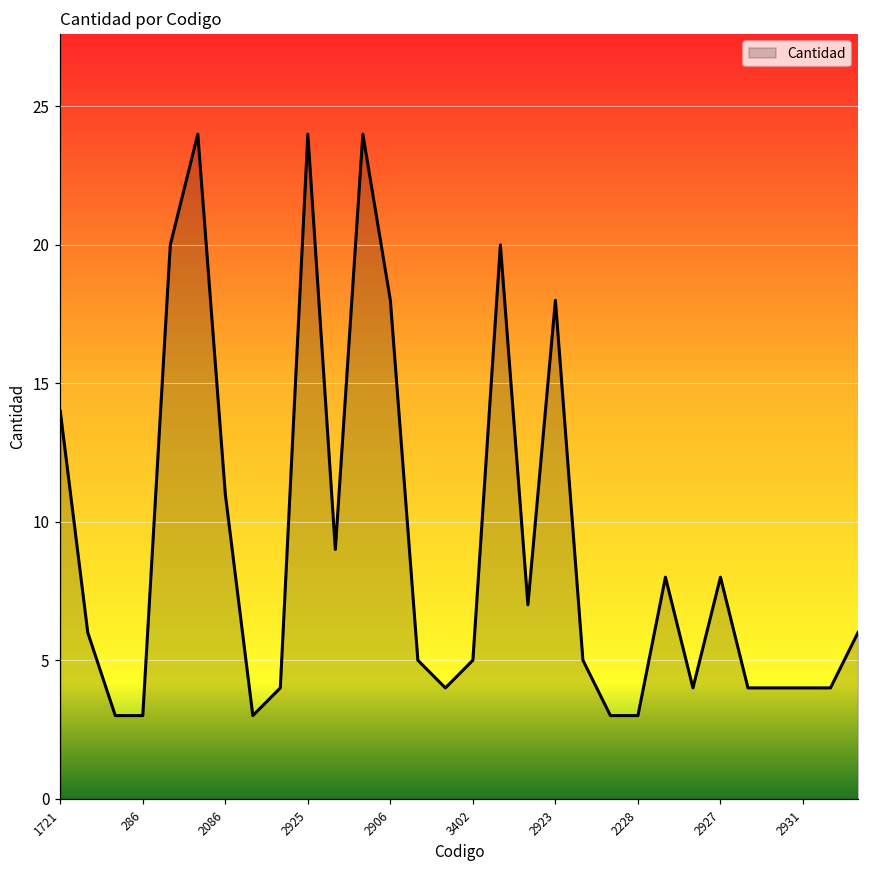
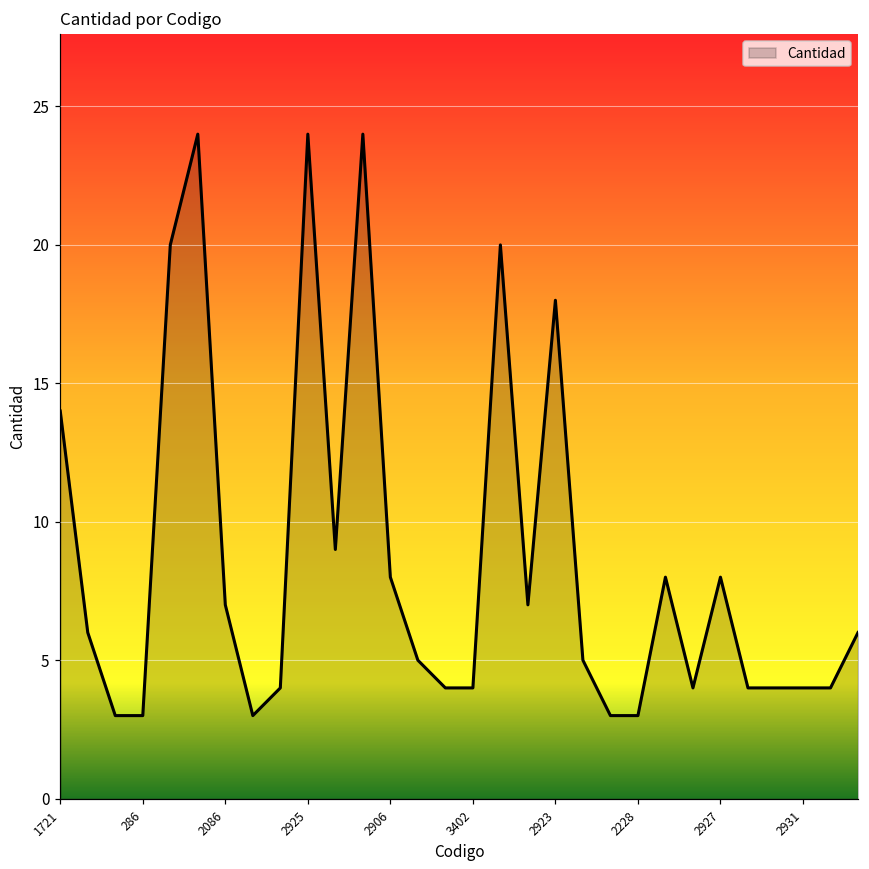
  {
    "1721": 14,
    "286": 3,
-   "2086": 11,
+   "2086": 7,
    "2925": 24,
-   "2906": 18,
-   "3402": 5,
+   "2906": 8,
+   "3402": 4,
    "2923": 18,
    "2228": 3,
    "2927": 8,
    "2931": 4
  }
